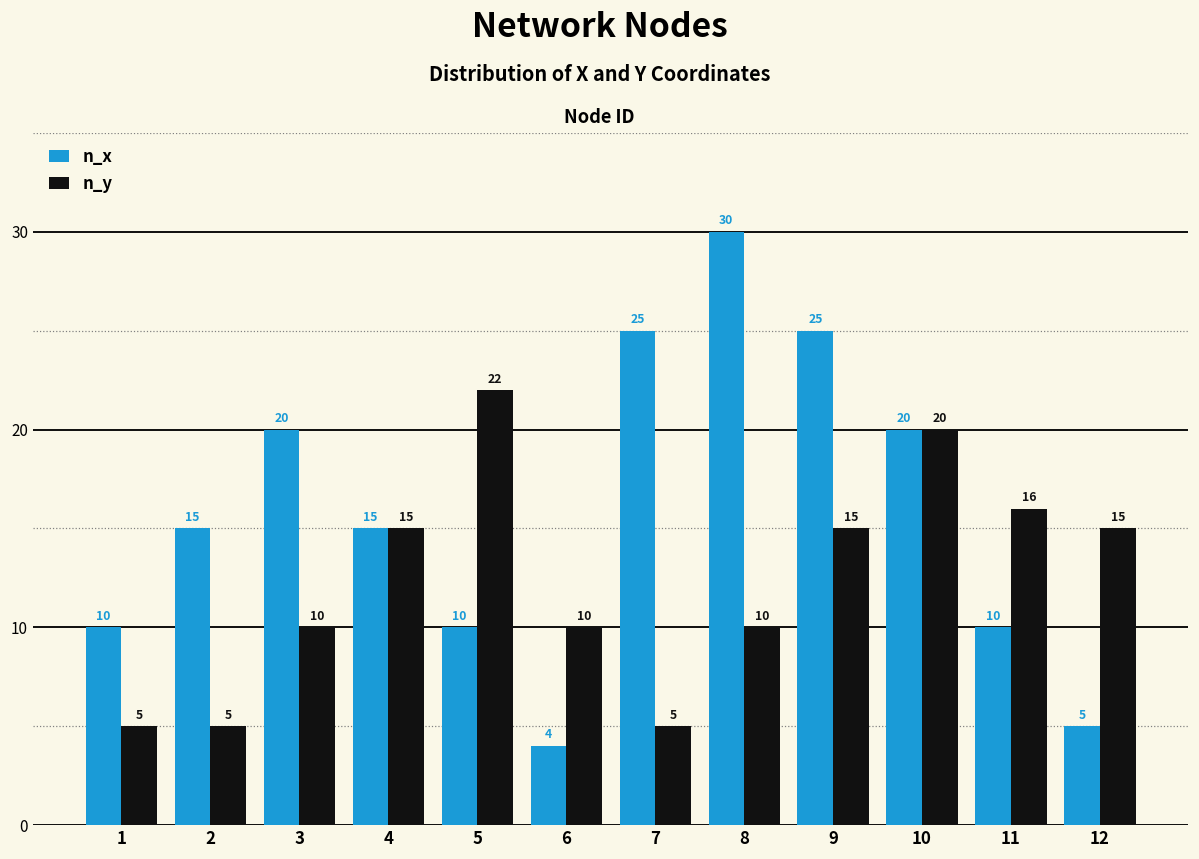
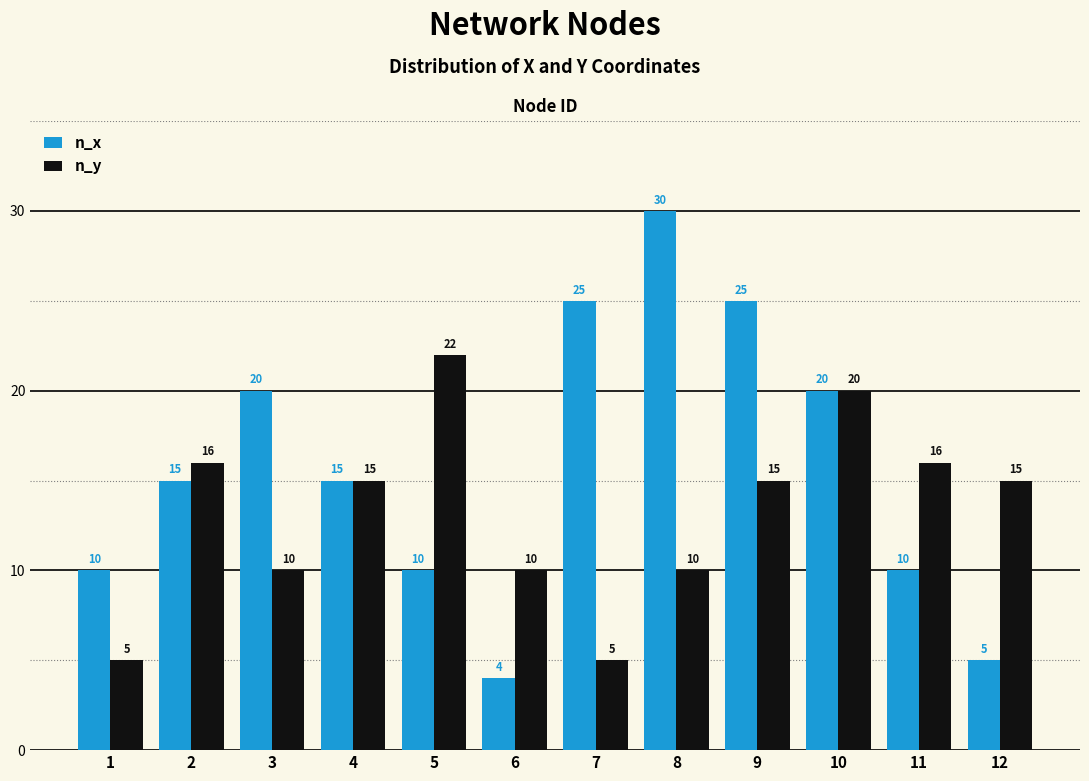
  {
    "n_x": {
      "1": 10,
      "2": 15,
      "3": 20,
      "4": 15,
      "5": 10,
      "6": 4,
      "7": 25,
      "8": 30,
      "9": 25,
      "10": 20,
      "11": 10,
      "12": 5
    },
    "n_y": {
      "1": 5,
-     "2": 5,
+     "2": 16,
      "3": 10,
      "4": 15,
      "5": 22,
      "6": 10,
      "7": 5,
      "8": 10,
      "9": 15,
      "10": 20,
      "11": 16,
      "12": 15
    }
  }
